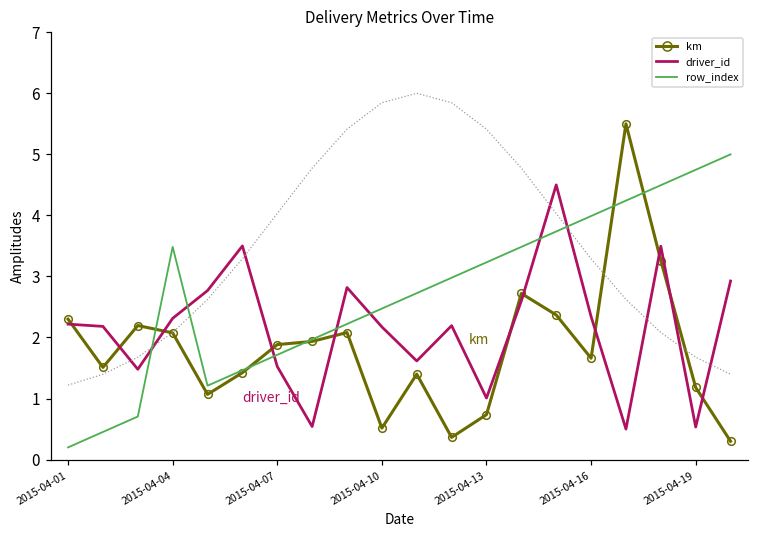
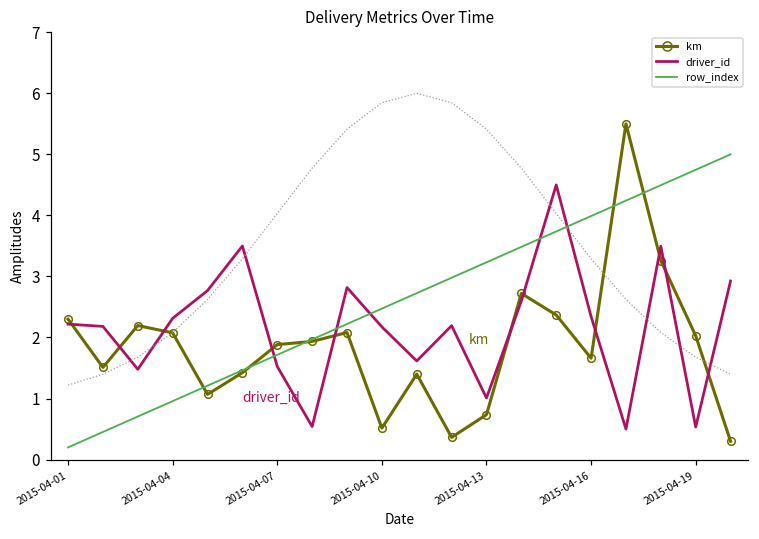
  {
    "km": {
      "2015-04-01": 2.3,
      "2015-04-07": 1.9,
      "2015-04-10": 0.5,
      "2015-04-13": 0.7,
      "2015-04-16": 1.7,
-     "2015-04-19": 1.2
+     "2015-04-19": 2.0
    },
    "driver_id": {
      "2015-04-01": 2.2,
      "2015-04-04": 2.3,
      "2015-04-07": 1.5,
      "2015-04-10": 2.2,
      "2015-04-13": 1.0,
      "2015-04-16": 2.3,
      "2015-04-19": 0.5
    },
    "row_index": {
      "2015-04-01": 0.2,
-     "2015-04-04": 3.5,
+     "2015-04-04": 1.0,
      "2015-04-07": 1.7,
      "2015-04-10": 2.5,
      "2015-04-13": 3.2,
      "2015-04-16": 4.0,
      "2015-04-19": 4.7
    }
  }
